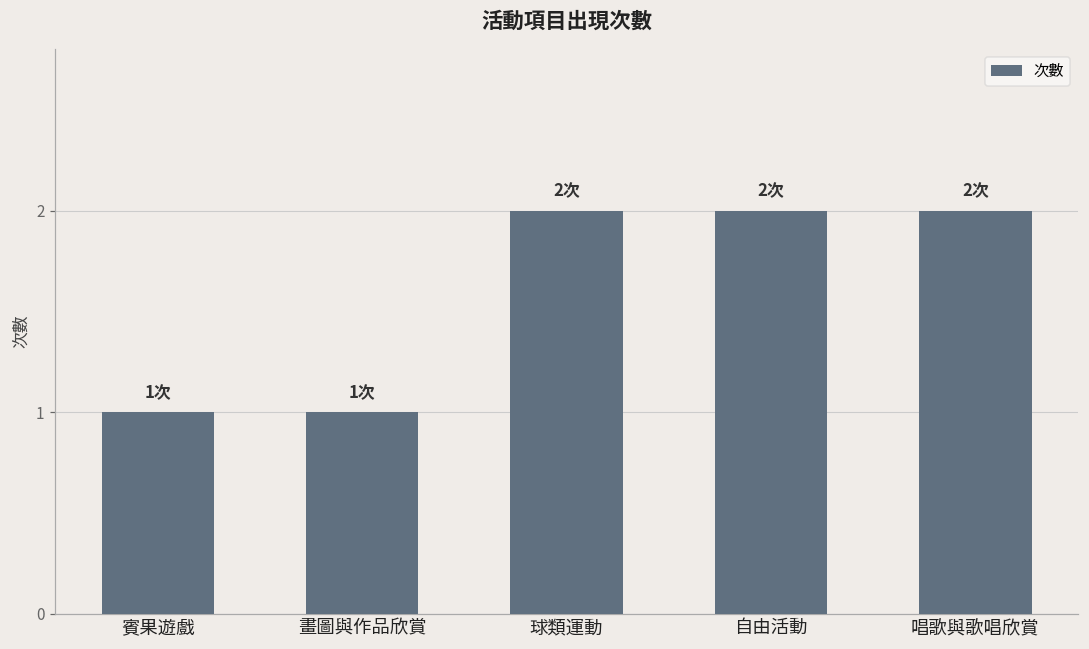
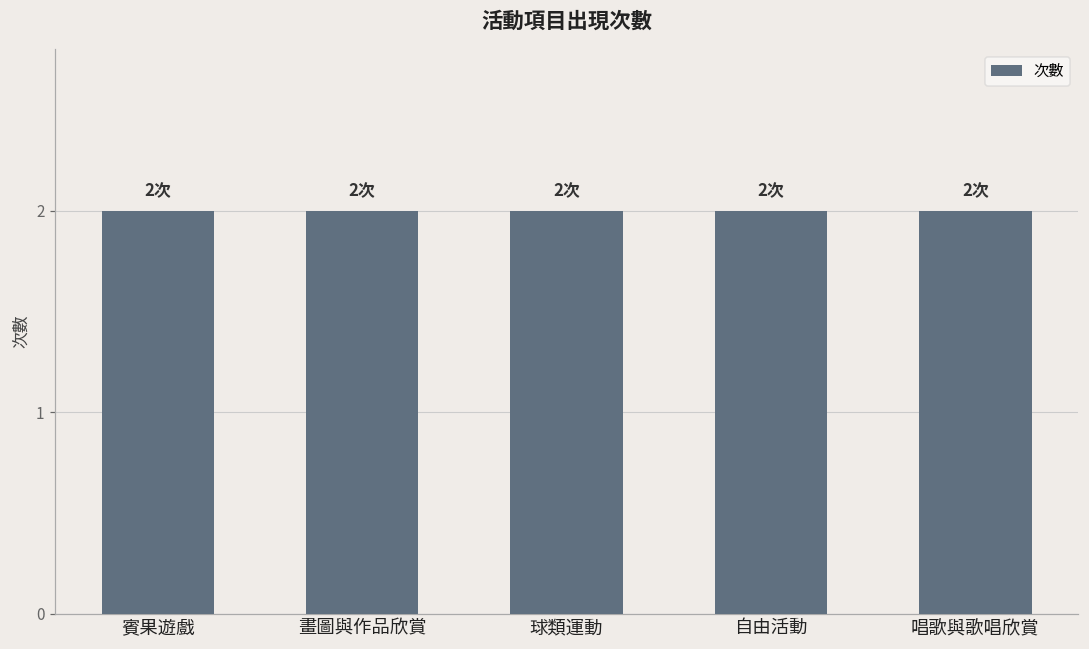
  {
-   "賓果遊戲": "1次",
-   "畫圖與作品欣賞": "1次",
+   "賓果遊戲": "2次",
+   "畫圖與作品欣賞": "2次",
    "球類運動": "2次",
    "自由活動": "2次",
    "唱歌與歌唱欣賞": "2次"
  }
